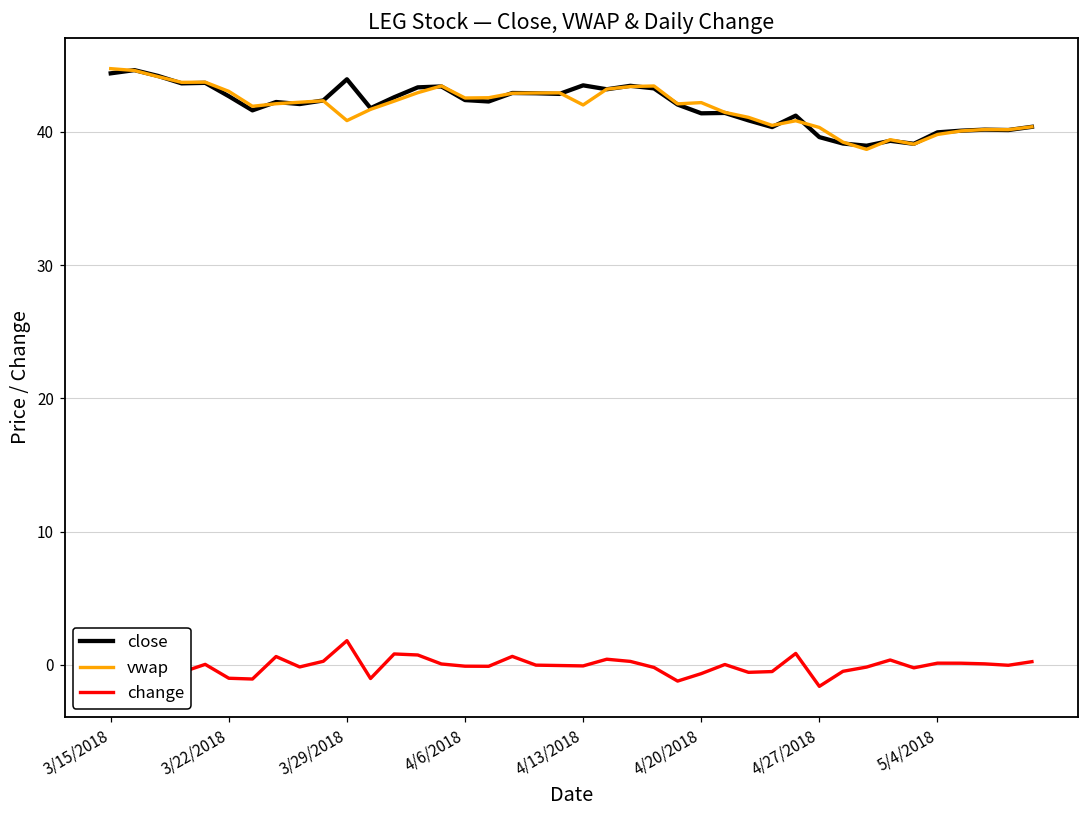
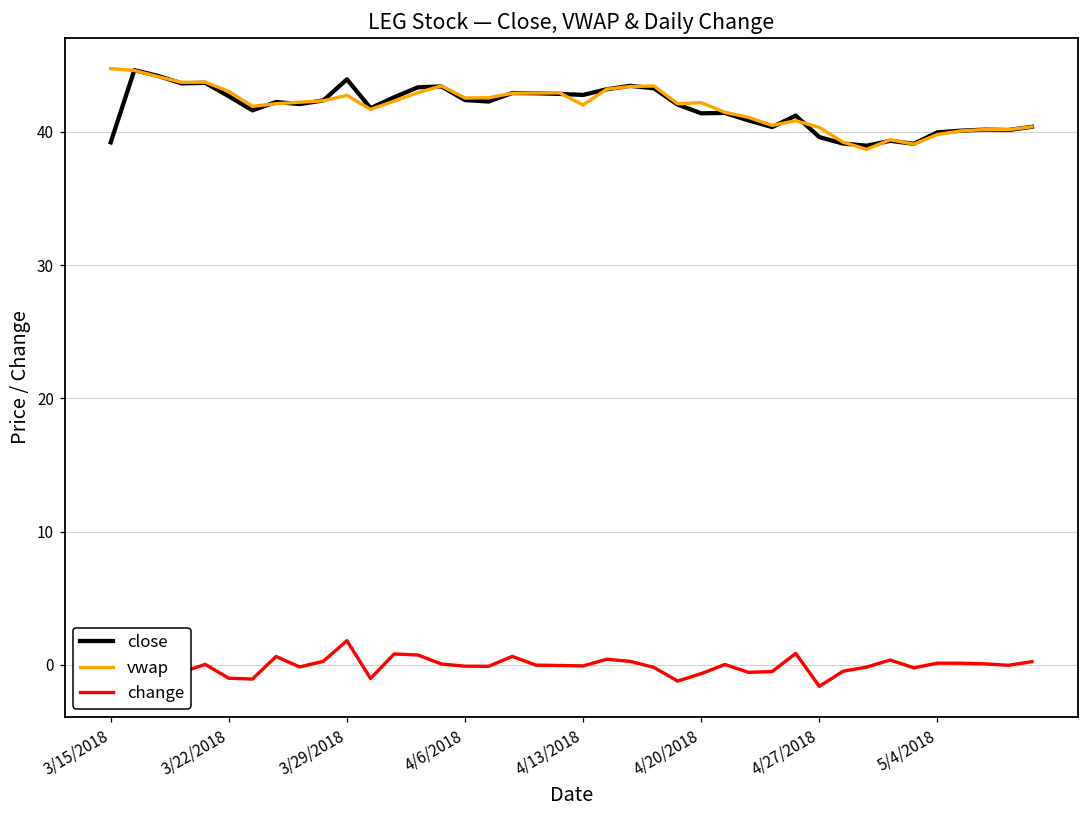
  {
    "close": {
-     "3/15/2018": 44.4,
+     "3/15/2018": 39.2,
      "3/22/2018": 42.7,
      "3/29/2018": 43.9,
-     "4/13/2018": 43.5,
+     "4/13/2018": 42.8,
      "4/20/2018": 41.4,
      "4/27/2018": 39.6
    },
    "vwap": {
      "3/15/2018": 44.7,
      "3/22/2018": 43.0,
-     "3/29/2018": 40.8,
+     "3/29/2018": 42.7,
      "4/13/2018": 42.0,
      "4/20/2018": 42.2,
      "4/27/2018": 40.3
    },
    "change": {
      "3/22/2018": -1.0,
      "3/29/2018": 1.8,
      "4/6/2018": -0.1,
      "4/13/2018": -0.1,
      "4/20/2018": -0.7,
      "4/27/2018": -1.6,
      "5/4/2018": 0.1
    }
  }
